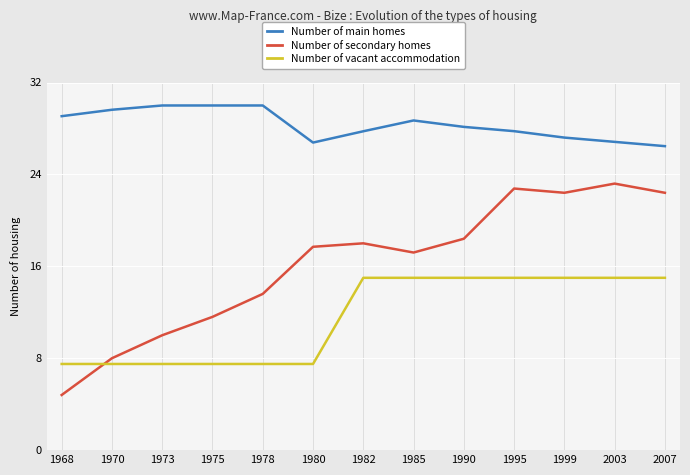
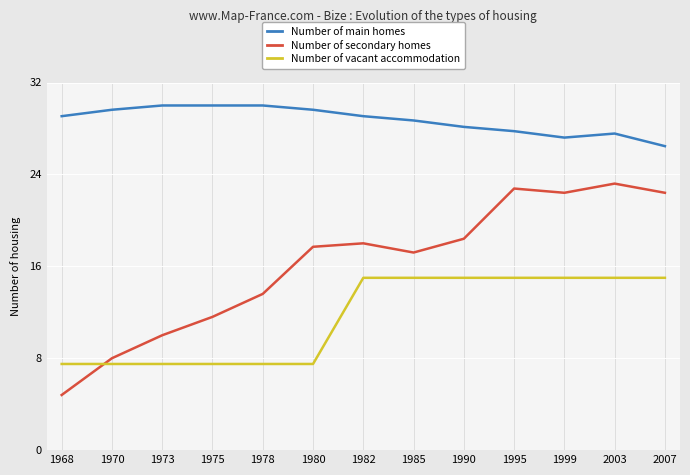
  {
    "Number of main homes": {
      "1968": 29.1,
      "1970": 29.6,
      "1973": 30.0,
      "1975": 30.0,
      "1978": 30.0,
-     "1980": 26.8,
-     "1982": 27.8,
+     "1980": 29.6,
+     "1982": 29.1,
      "1985": 28.7,
      "1990": 28.1,
      "1995": 27.8,
      "1999": 27.2,
-     "2003": 26.8,
+     "2003": 27.6,
      "2007": 26.5
    },
    "Number of secondary homes": {
      "1968": 4.8,
      "1970": 8.0,
      "1973": 10.0,
      "1975": 11.6,
      "1978": 13.6,
      "1980": 17.7,
      "1982": 18.0,
      "1985": 17.2,
      "1990": 18.4,
      "1995": 22.8,
      "1999": 22.4,
      "2003": 23.2,
      "2007": 22.4
    },
    "Number of vacant accommodation": {
      "1968": 7.5,
      "1970": 7.5,
      "1973": 7.5,
      "1975": 7.5,
      "1978": 7.5,
      "1980": 7.5,
      "1982": 15.0,
      "1985": 15.0,
      "1990": 15.0,
      "1995": 15.0,
      "1999": 15.0,
      "2003": 15.0,
      "2007": 15.0
    }
  }
